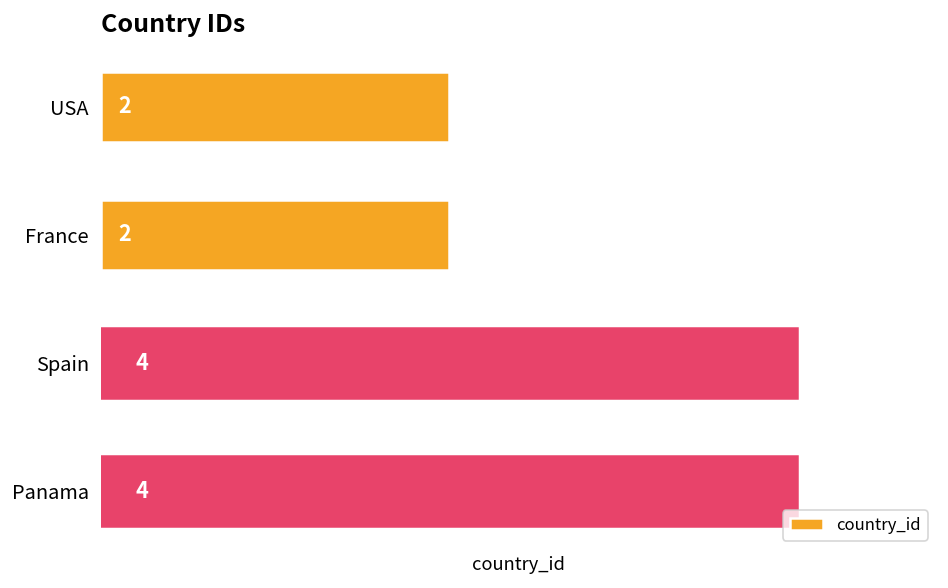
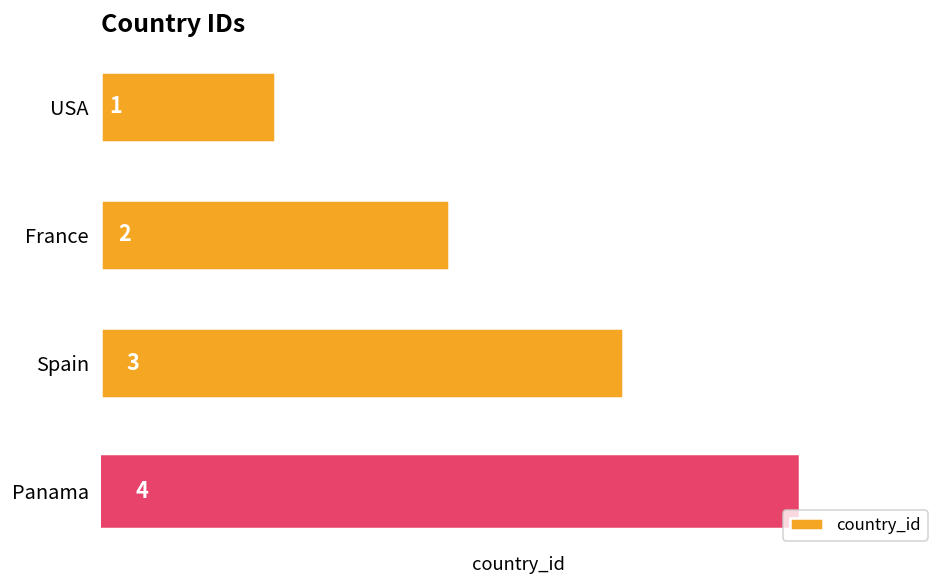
  {
-   "USA": 2,
+   "USA": 1,
    "France": 2,
-   "Spain": 4,
+   "Spain": 3,
    "Panama": 4
  }
